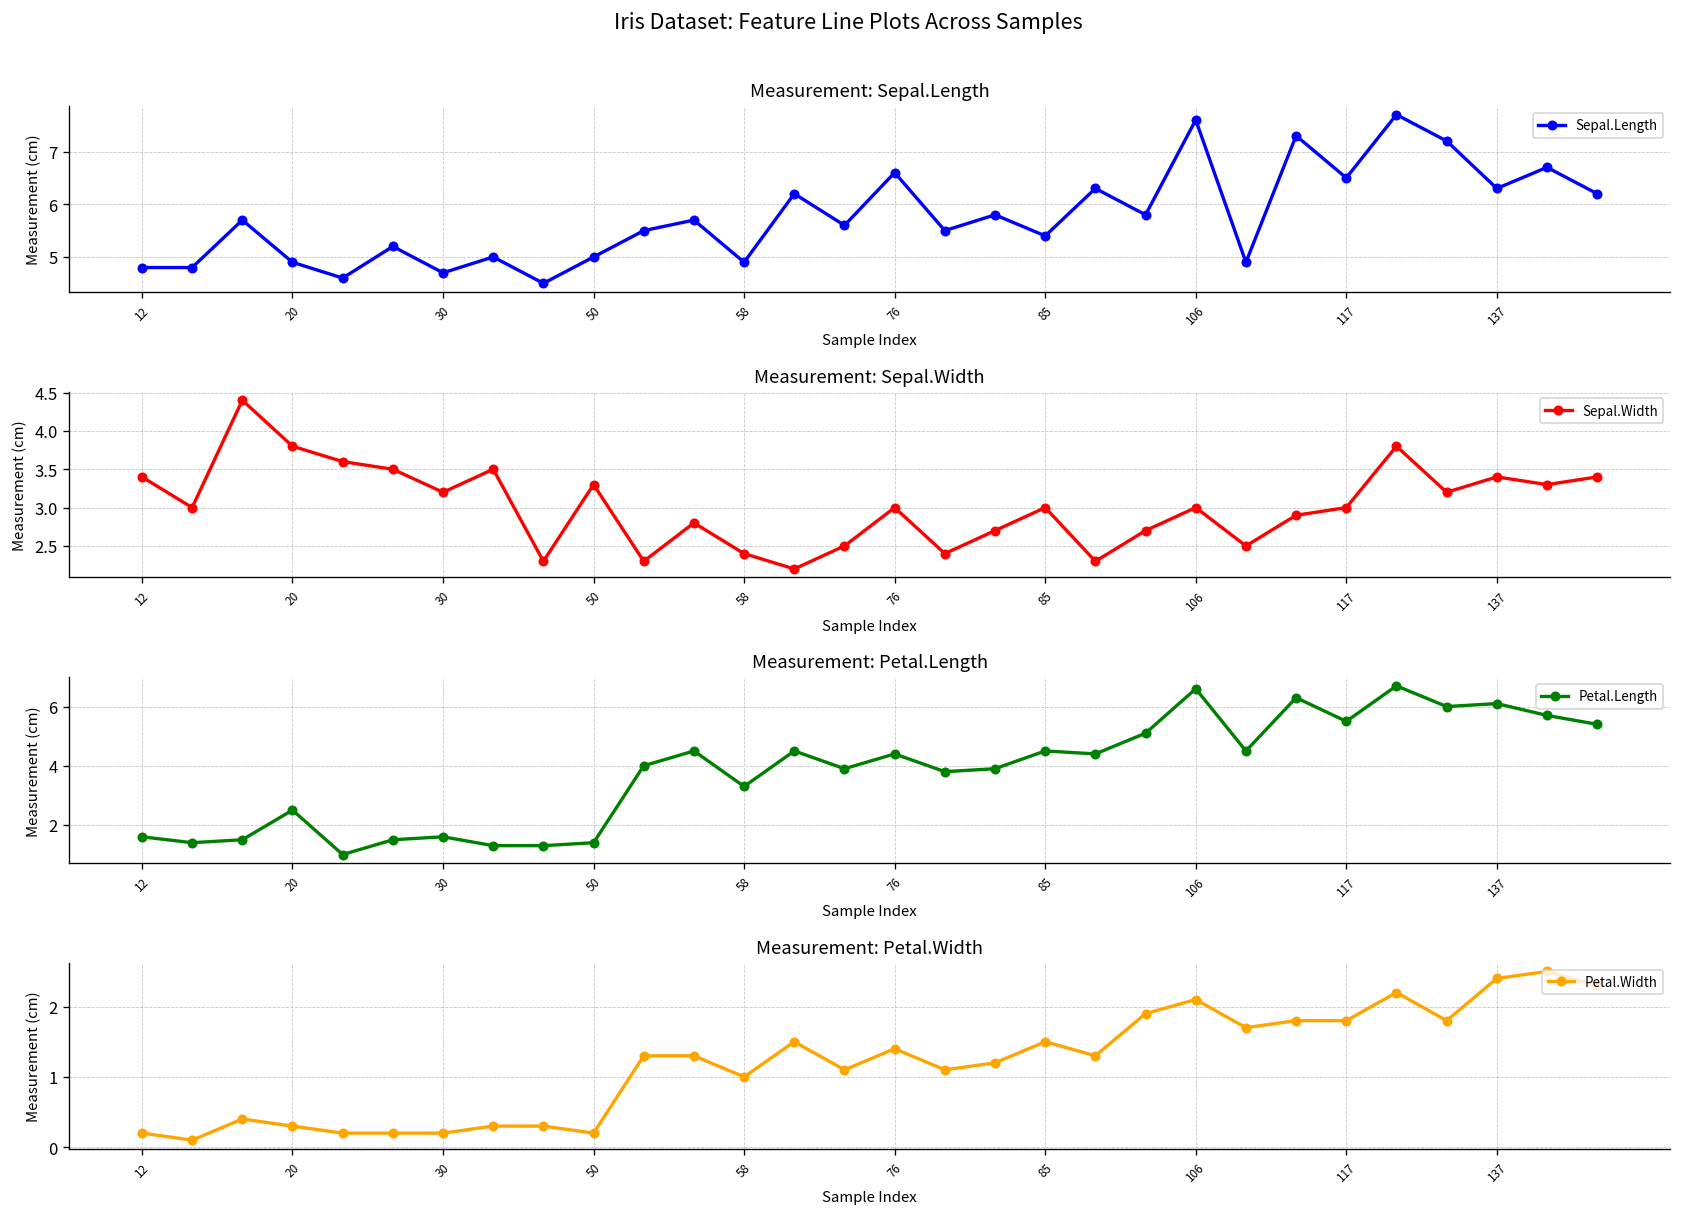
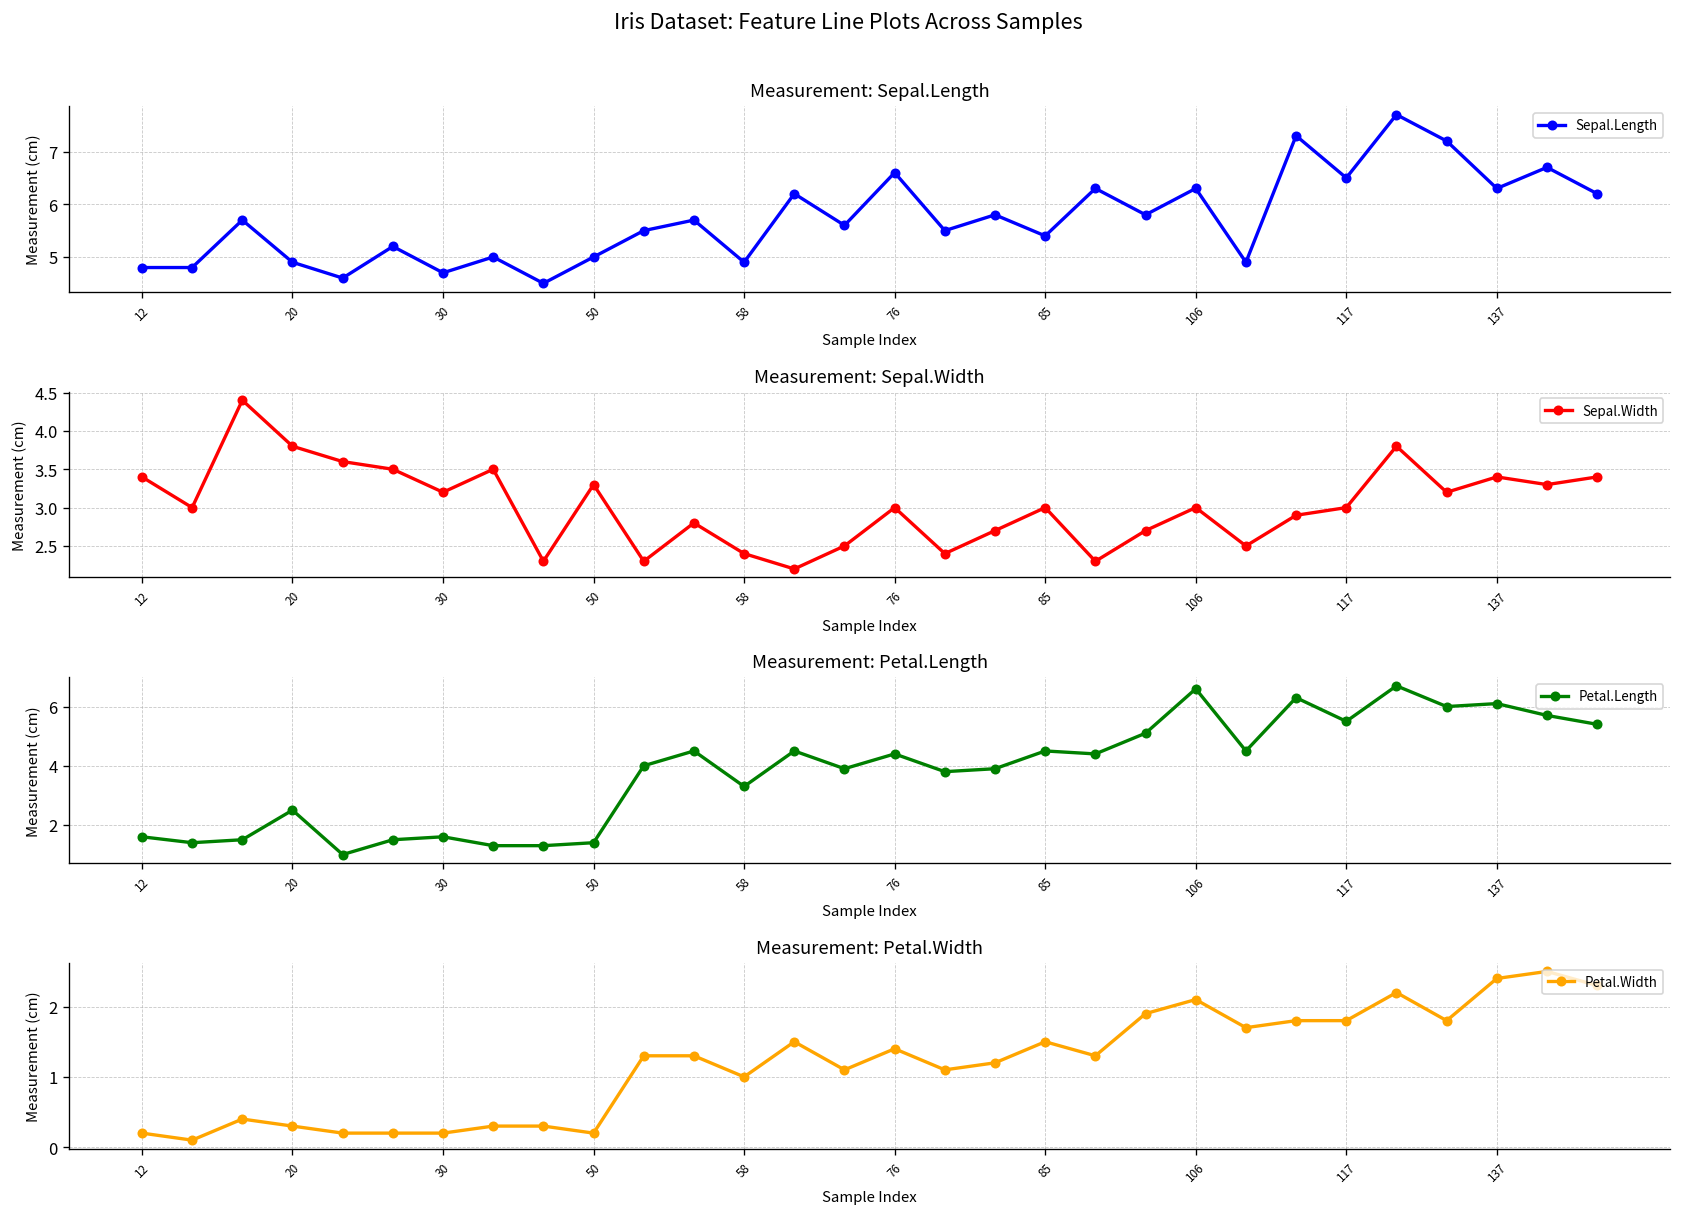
  {
    "Measurement: Sepal.Length": {
      "12": 4.8,
      "20": 4.9,
      "30": 4.7,
      "50": 5.0,
      "58": 4.9,
      "76": 6.6,
      "85": 5.4,
-     "106": 7.6,
+     "106": 6.3,
      "117": 6.5,
      "137": 6.3
    },
    "Measurement: Sepal.Width": {
      "12": 3.4,
      "20": 3.8,
      "30": 3.2,
      "50": 3.3,
      "58": 2.4,
      "76": 3.0,
      "85": 3.0,
      "106": 3.0,
      "117": 3.0,
      "137": 3.4
    },
    "Measurement: Petal.Length": {
      "12": 1.6,
      "20": 2.5,
      "30": 1.6,
      "50": 1.4,
      "58": 3.3,
      "76": 4.4,
      "85": 4.5,
      "106": 6.6,
      "117": 5.5,
      "137": 6.1
    },
    "Measurement: Petal.Width": {
      "12": 0.2,
      "20": 0.3,
      "30": 0.2,
      "50": 0.2,
      "58": 1.0,
      "76": 1.4,
      "85": 1.5,
      "106": 2.1,
      "117": 1.8,
      "137": 2.4
    }
  }
